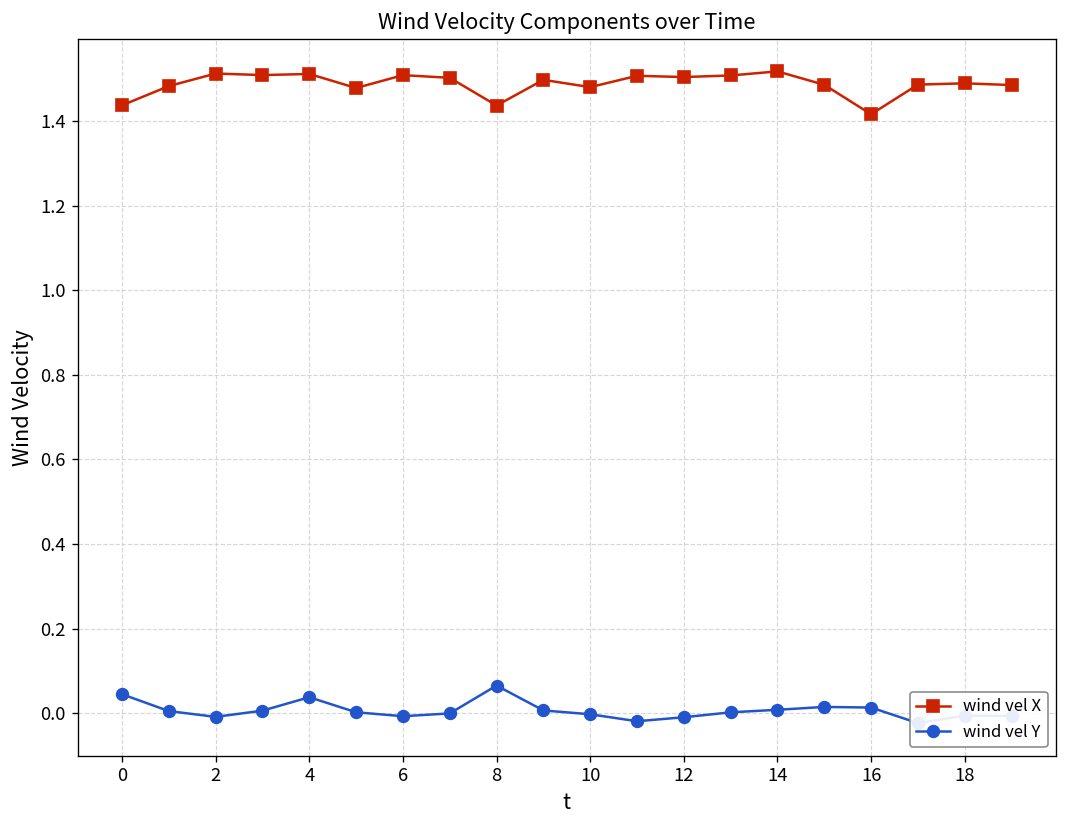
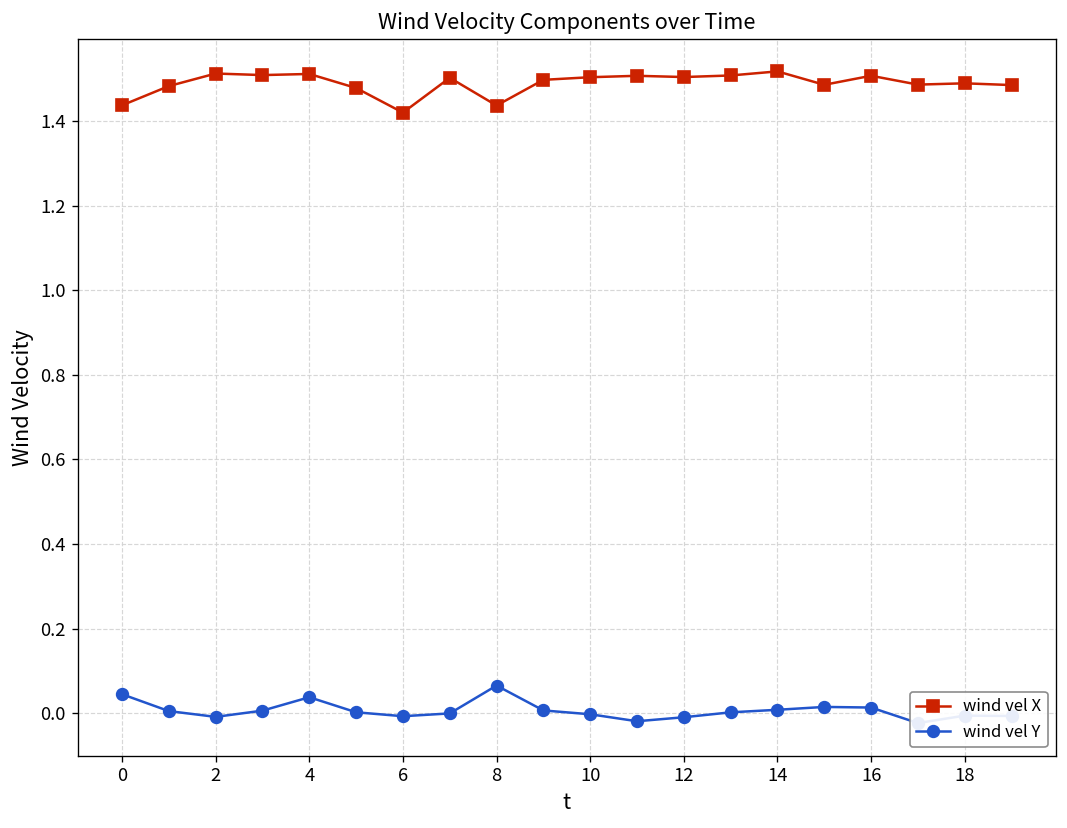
  {
    "wind vel X": {
      "0": 1.44,
      "2": 1.51,
      "4": 1.51,
-     "6": 1.51,
+     "6": 1.42,
      "8": 1.44,
-     "10": 1.48,
+     "10": 1.50,
      "12": 1.50,
      "14": 1.52,
-     "16": 1.42,
+     "16": 1.51,
      "18": 1.49
    },
    "wind vel Y": {
      "0": 0.04,
      "2": -0.01,
      "4": 0.04,
      "6": -0.01,
      "8": 0.07,
      "10": 0.00,
      "12": -0.01,
      "14": 0.01,
      "16": 0.01
    }
  }
